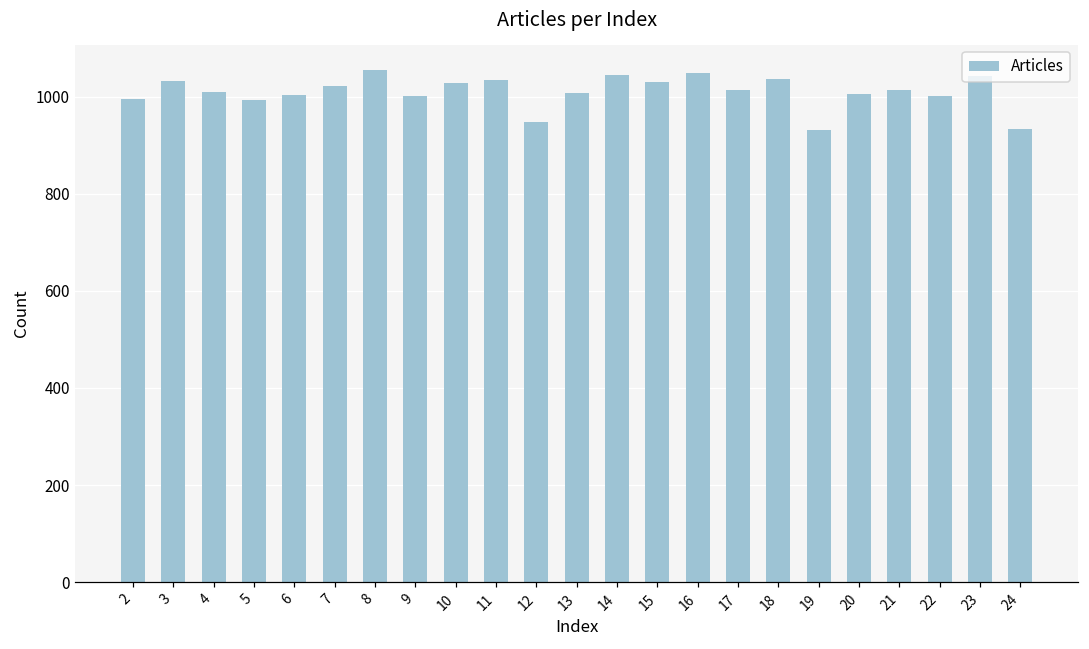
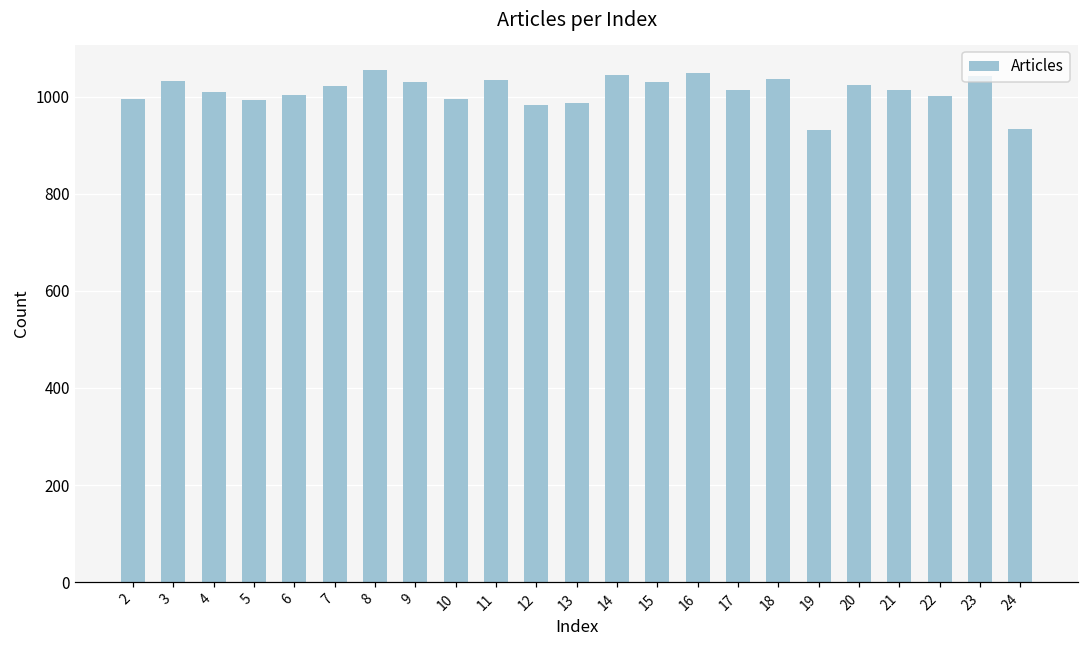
  {
    "2": 990,
    "3": 1030,
    "4": 1010,
    "5": 990,
    "6": 1000,
    "7": 1020,
    "8": 1050,
-   "9": 1000,
-   "10": 1030,
+   "9": 1030,
+   "10": 1000,
    "11": 1030,
-   "12": 950,
-   "13": 1010,
+   "12": 980,
+   "13": 990,
    "14": 1050,
    "15": 1030,
    "16": 1050,
    "17": 1010,
    "18": 1040,
    "19": 930,
-   "20": 1010,
+   "20": 1020,
    "21": 1010,
    "22": 1000,
    "23": 1040,
    "24": 930
  }
